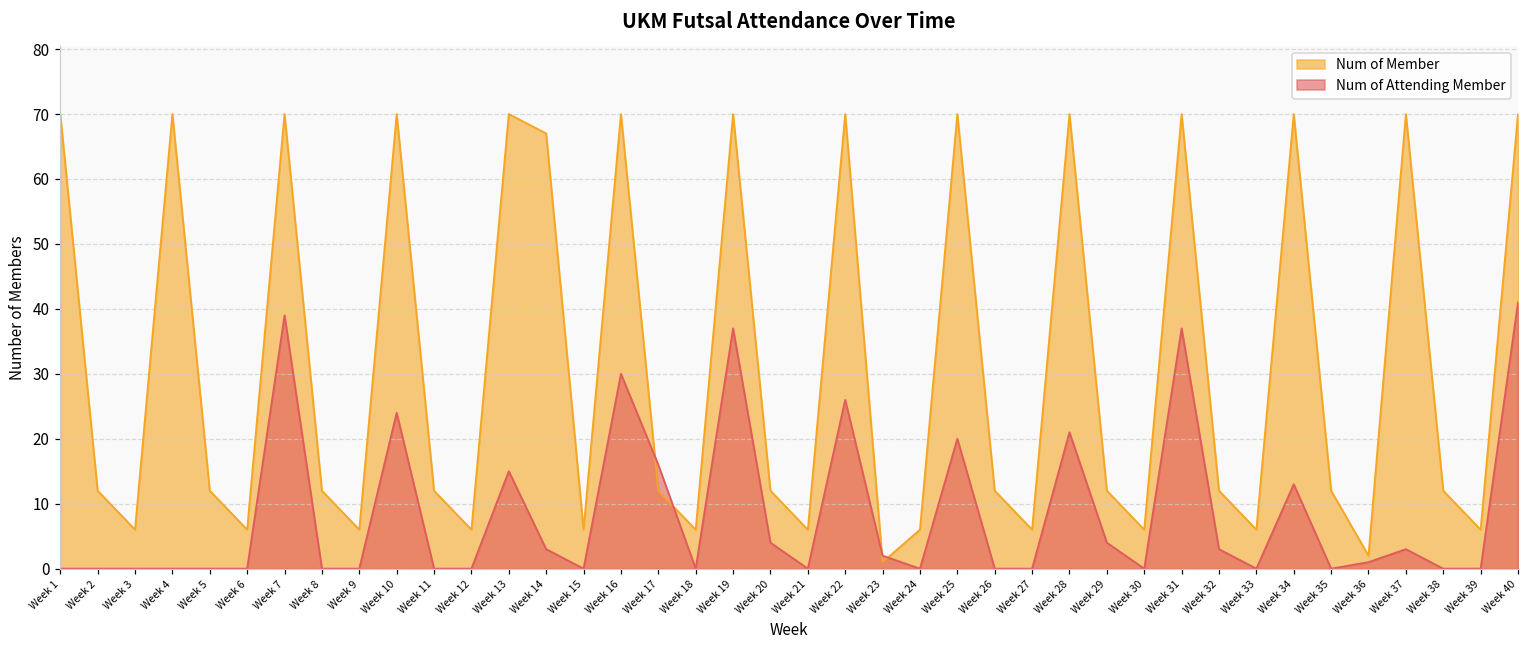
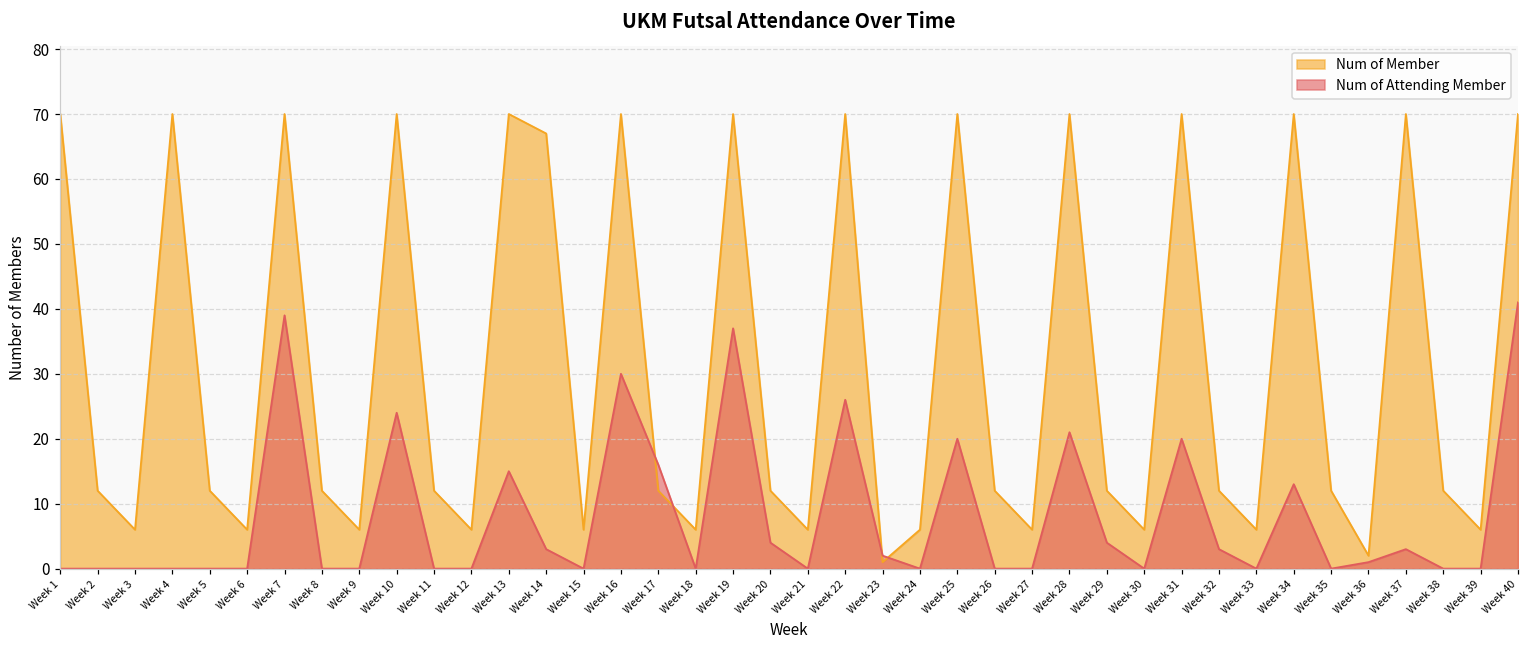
  {
    "Num of Member": {
      "Week 1": 70,
      "Week 2": 12,
      "Week 3": 6,
      "Week 4": 70,
      "Week 5": 12,
      "Week 6": 6,
      "Week 7": 70,
      "Week 8": 12,
      "Week 9": 6,
      "Week 10": 70,
      "Week 11": 12,
      "Week 12": 6,
      "Week 13": 70,
      "Week 14": 67,
      "Week 15": 6,
      "Week 16": 70,
      "Week 17": 12,
      "Week 18": 6,
      "Week 19": 70,
      "Week 20": 12,
      "Week 21": 6,
      "Week 22": 70,
      "Week 23": 1,
      "Week 24": 6,
      "Week 25": 70,
      "Week 26": 12,
      "Week 27": 6,
      "Week 28": 70,
      "Week 29": 12,
      "Week 30": 6,
      "Week 31": 70,
      "Week 32": 12,
      "Week 33": 6,
      "Week 34": 70,
      "Week 35": 12,
      "Week 36": 2,
      "Week 37": 70,
      "Week 38": 12,
      "Week 39": 6,
      "Week 40": 70
    },
    "Num of Attending Member": {
      "Week 1": 0,
      "Week 2": 0,
      "Week 3": 0,
      "Week 4": 0,
      "Week 5": 0,
      "Week 6": 0,
      "Week 7": 39,
      "Week 8": 0,
      "Week 9": 0,
      "Week 10": 24,
      "Week 11": 0,
      "Week 12": 0,
      "Week 13": 15,
      "Week 14": 3,
      "Week 15": 0,
      "Week 16": 30,
      "Week 17": 16,
      "Week 18": 0,
      "Week 19": 37,
      "Week 20": 4,
      "Week 21": 0,
      "Week 22": 26,
      "Week 23": 2,
      "Week 24": 0,
      "Week 25": 20,
      "Week 26": 0,
      "Week 27": 0,
      "Week 28": 21,
      "Week 29": 4,
      "Week 30": 0,
-     "Week 31": 37,
+     "Week 31": 20,
      "Week 32": 3,
      "Week 33": 0,
      "Week 34": 13,
      "Week 35": 0,
      "Week 36": 1,
      "Week 37": 3,
      "Week 38": 0,
      "Week 39": 0,
      "Week 40": 41
    }
  }
